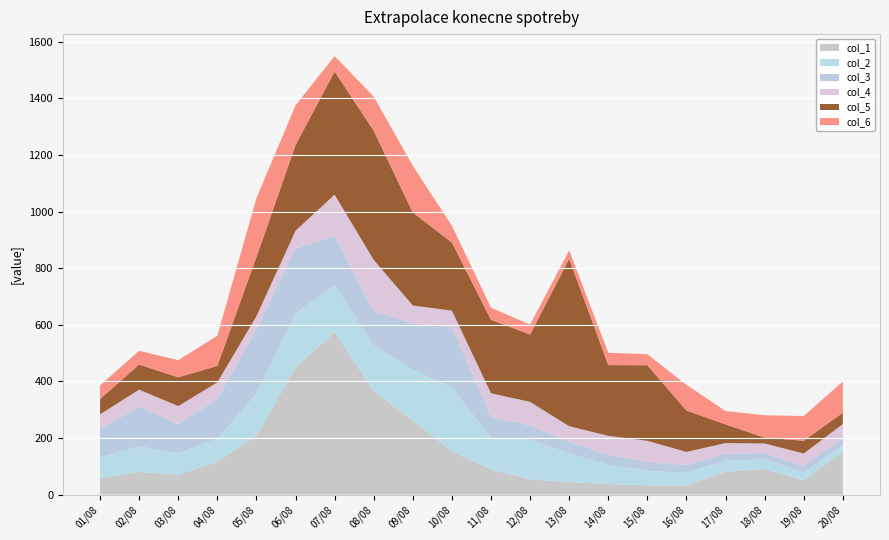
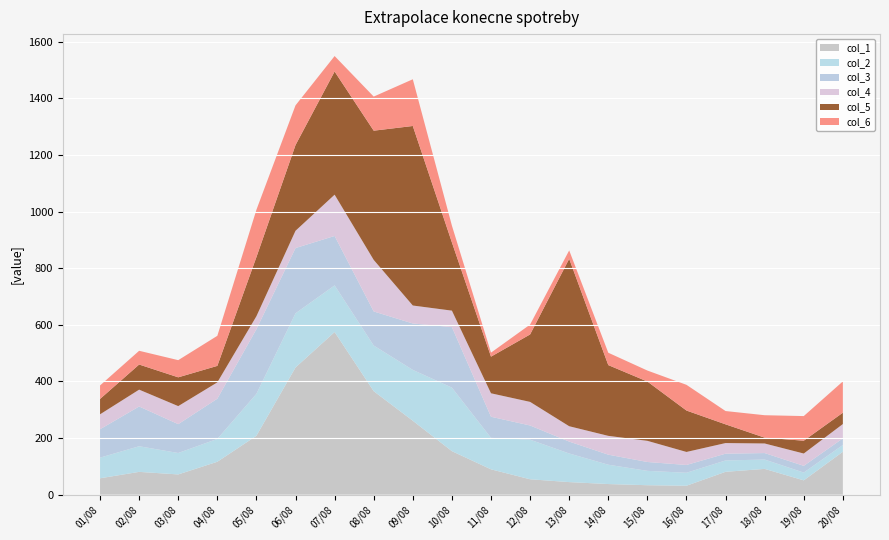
  {
    "col_5": {
      "01/08": 50,
      "02/08": 90,
      "03/08": 100,
      "04/08": 60,
      "05/08": 210,
      "06/08": 300,
      "07/08": 440,
      "08/08": 460,
-     "09/08": 330,
+     "09/08": 630,
      "10/08": 240,
-     "11/08": 260,
+     "11/08": 130,
      "12/08": 240,
      "13/08": 590,
      "14/08": 250,
-     "15/08": 270,
+     "15/08": 210,
      "16/08": 150,
      "17/08": 70,
      "18/08": 20,
      "19/08": 50,
      "20/08": 40
    },
    "col_6": {
      "01/08": 50,
      "02/08": 50,
      "03/08": 60,
      "04/08": 110,
-     "05/08": 210,
+     "05/08": 170,
      "06/08": 140,
      "07/08": 50,
      "08/08": 120,
      "09/08": 170,
      "10/08": 60,
-     "11/08": 40,
+     "11/08": 10,
      "12/08": 30,
      "13/08": 30,
      "14/08": 40,
      "15/08": 40,
      "16/08": 90,
      "17/08": 50,
      "18/08": 80,
      "19/08": 90,
      "20/08": 110
    }
  }
